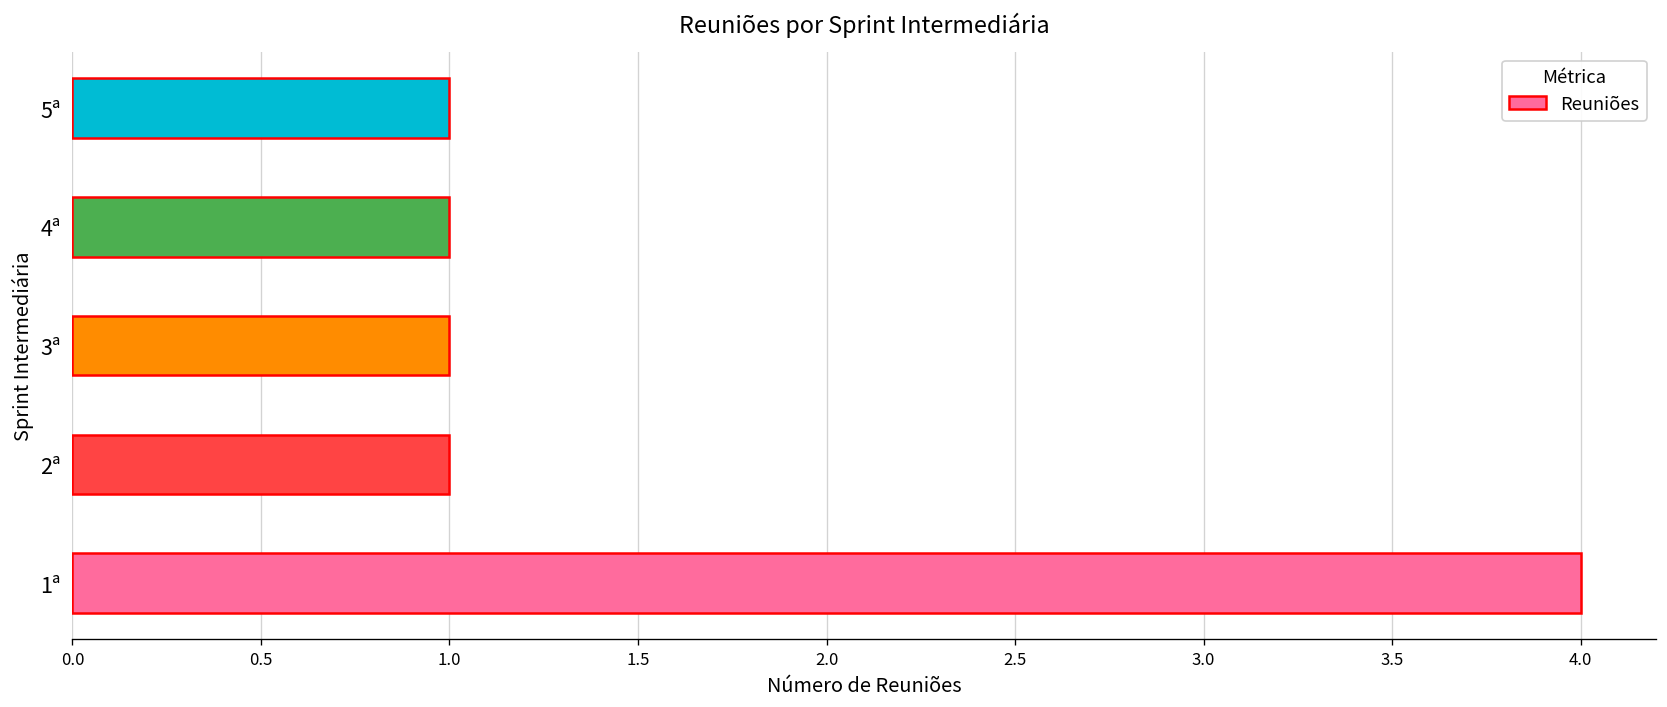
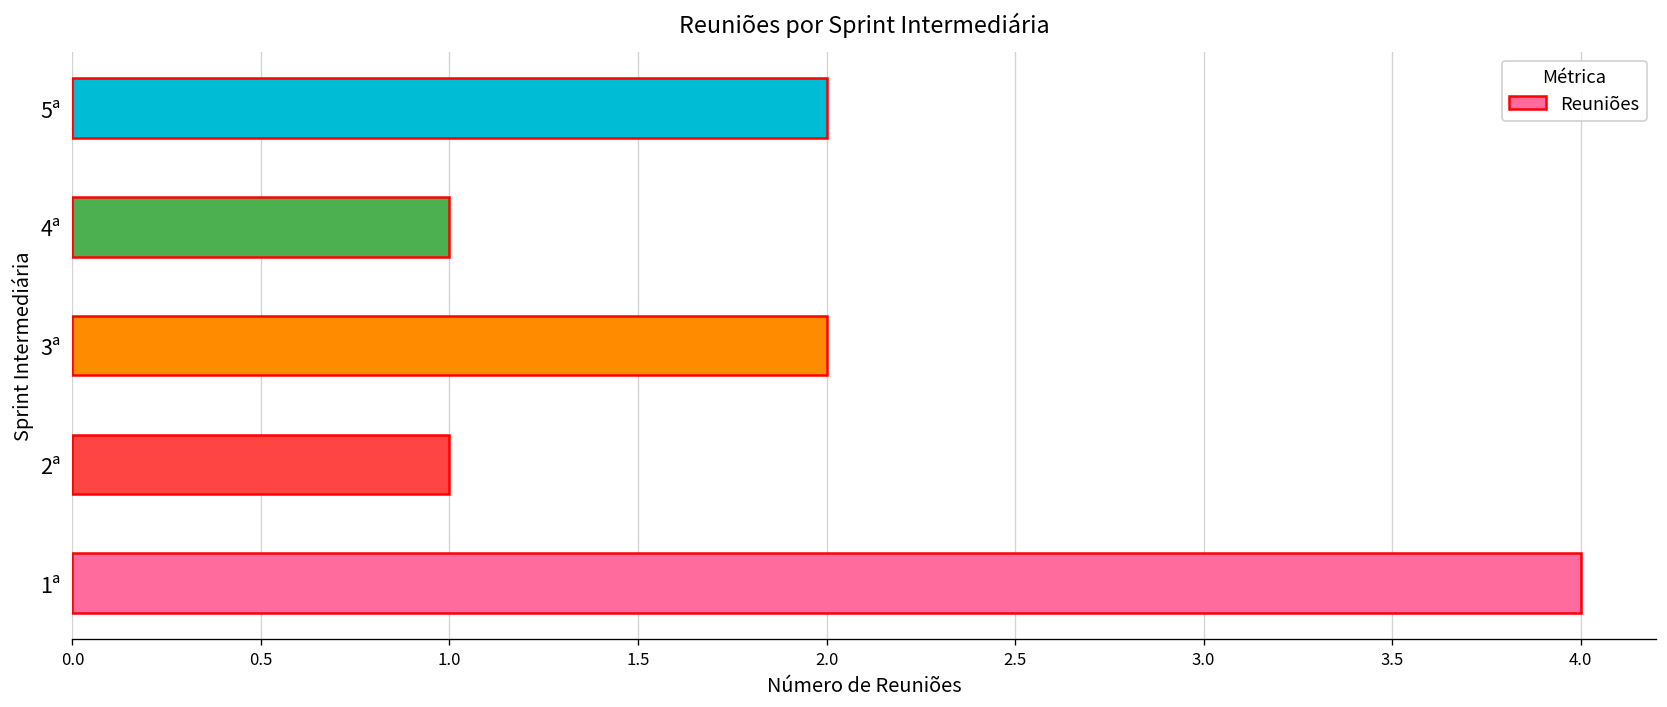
  {
-   "5ª": 1,
+   "5ª": 2,
    "4ª": 1,
-   "3ª": 1,
+   "3ª": 2,
    "2ª": 1,
    "1ª": 4
  }
